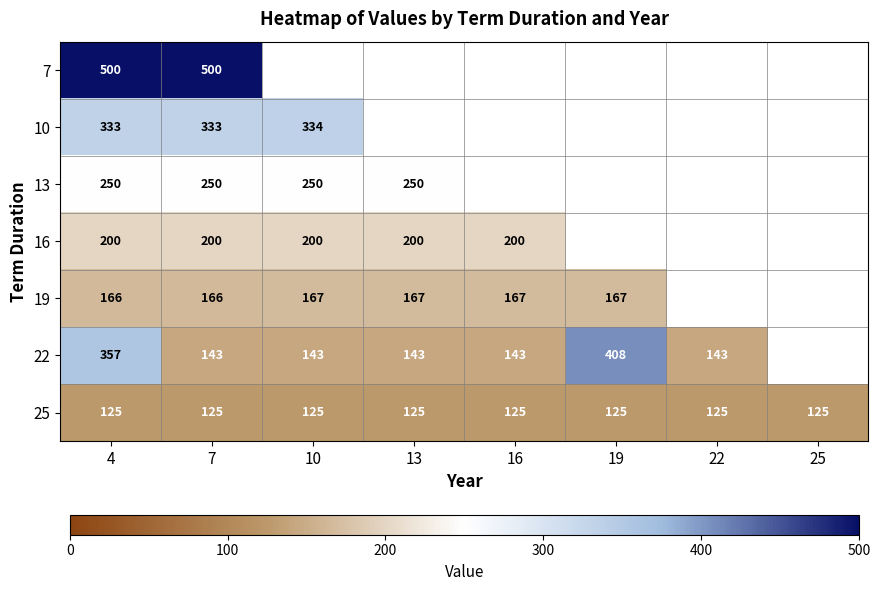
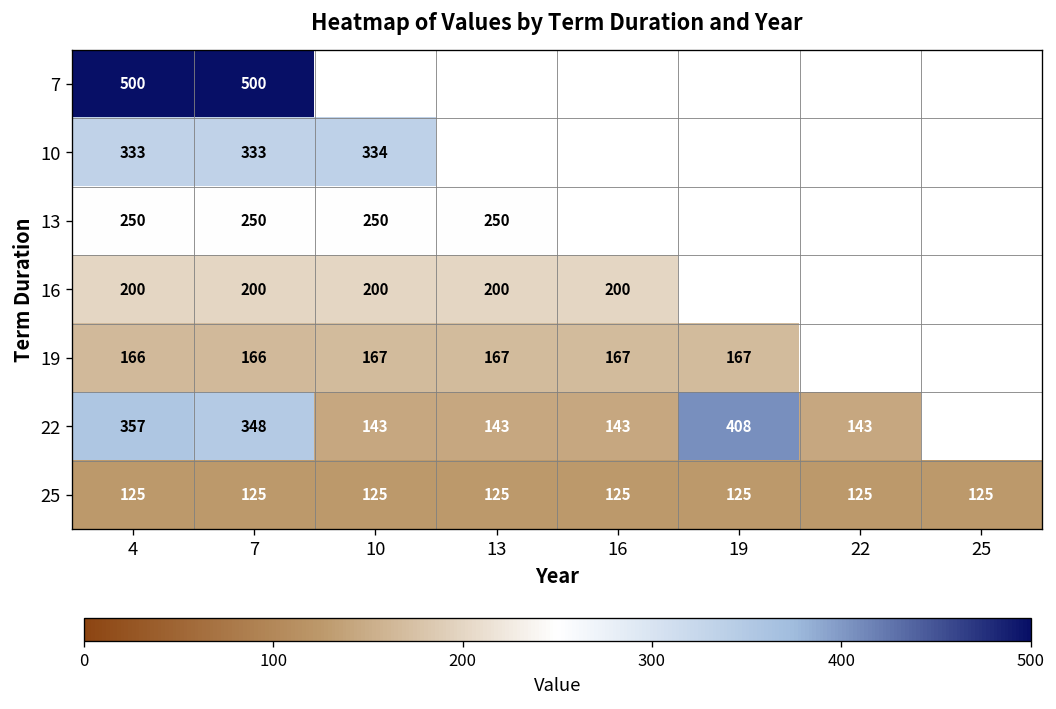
  {
    "7": {
      "4": 500,
      "7": 500
    },
    "10": {
      "4": 333,
      "7": 333,
      "10": 334
    },
    "13": {
      "4": 250,
      "7": 250,
      "10": 250,
      "13": 250
    },
    "16": {
      "4": 200,
      "7": 200,
      "10": 200,
      "13": 200,
      "16": 200
    },
    "19": {
      "4": 166,
      "7": 166,
      "10": 167,
      "13": 167,
      "16": 167,
      "19": 167
    },
    "22": {
      "4": 357,
-     "7": 143,
+     "7": 348,
      "10": 143,
      "13": 143,
      "16": 143,
      "19": 408,
      "22": 143
    },
    "25": {
      "4": 125,
      "7": 125,
      "10": 125,
      "13": 125,
      "16": 125,
      "19": 125,
      "22": 125,
      "25": 125
    }
  }
